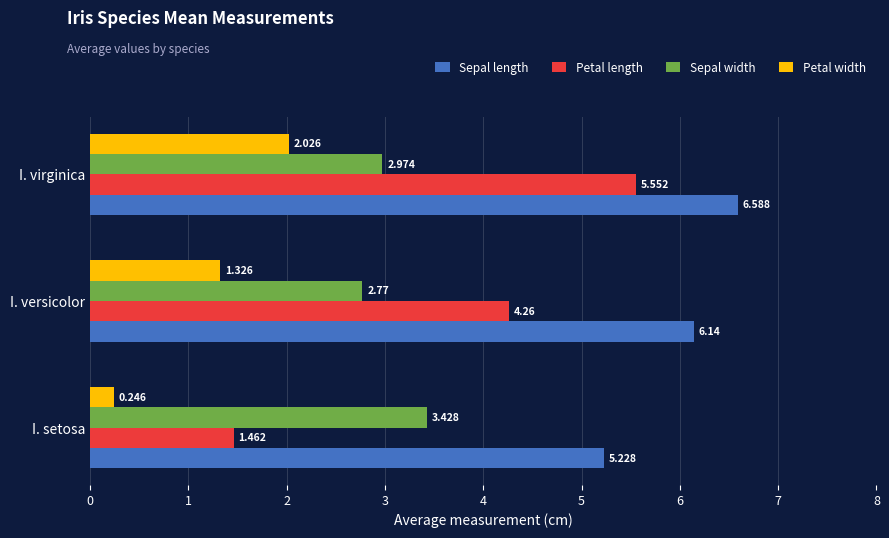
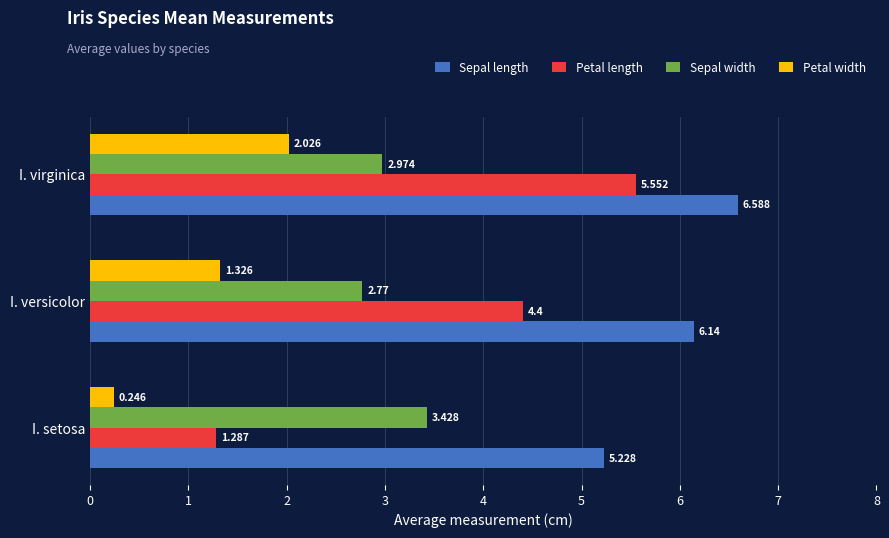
  {
    "Sepal length": {
      "I. virginica": 6.588,
      "I. versicolor": 6.14,
      "I. setosa": 5.228
    },
    "Petal length": {
      "I. virginica": 5.552,
-     "I. versicolor": 4.26,
-     "I. setosa": 1.462
+     "I. versicolor": 4.4,
+     "I. setosa": 1.287
    },
    "Sepal width": {
      "I. virginica": 2.974,
      "I. versicolor": 2.77,
      "I. setosa": 3.428
    },
    "Petal width": {
      "I. virginica": 2.026,
      "I. versicolor": 1.326,
      "I. setosa": 0.246
    }
  }
